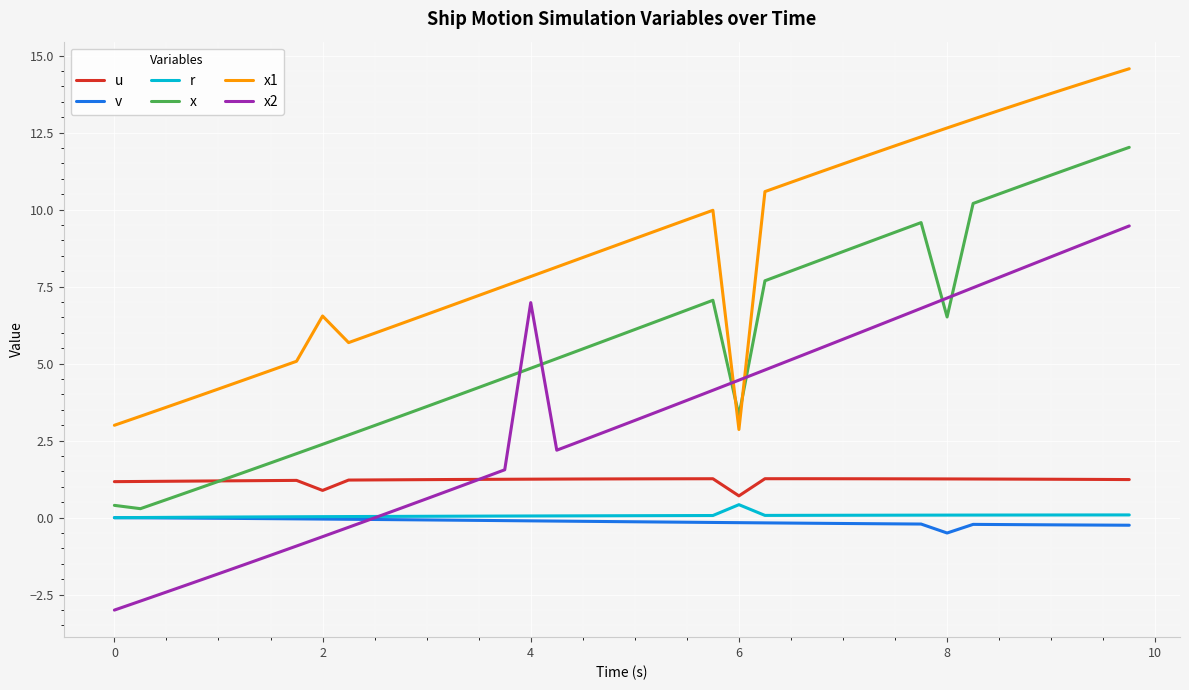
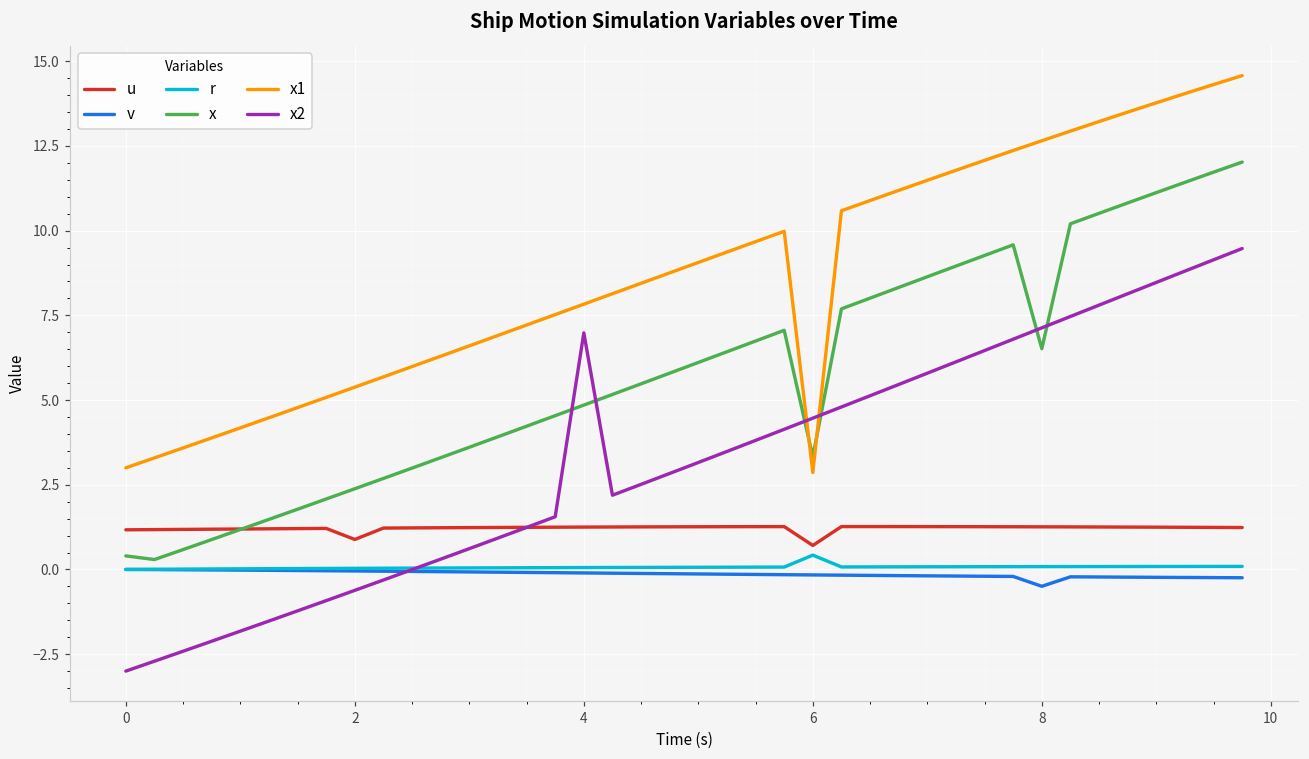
  {
    "u": {
      "0": 1.2,
      "2": 0.9,
      "4": 1.3,
      "6": 0.7,
      "8": 1.3
    },
    "v": {
      "4": -0.1,
      "6": -0.2,
      "8": -0.5
    },
    "r": {
      "4": 0.1,
      "6": 0.4,
      "8": 0.1
    },
    "x": {
      "0": 0.4,
      "2": 2.4,
      "4": 4.9,
      "6": 3.3,
      "8": 6.5
    },
    "x1": {
      "0": 3.0,
-     "2": 6.5,
+     "2": 5.4,
      "4": 7.8,
      "6": 2.9,
      "8": 12.7
    },
    "x2": {
      "0": -3.0,
      "2": -0.6,
      "4": 7.0,
      "6": 4.5,
      "8": 7.1
    }
  }
